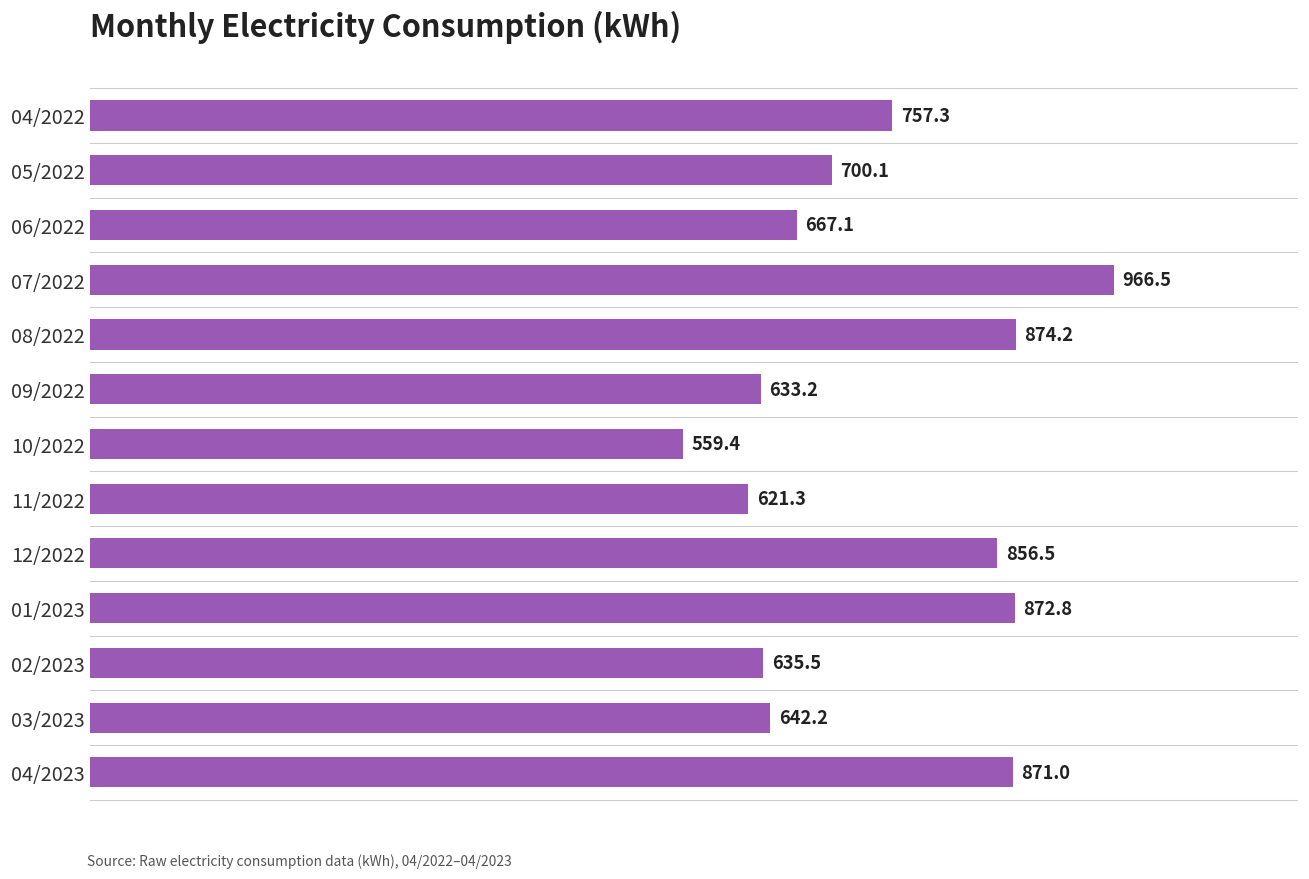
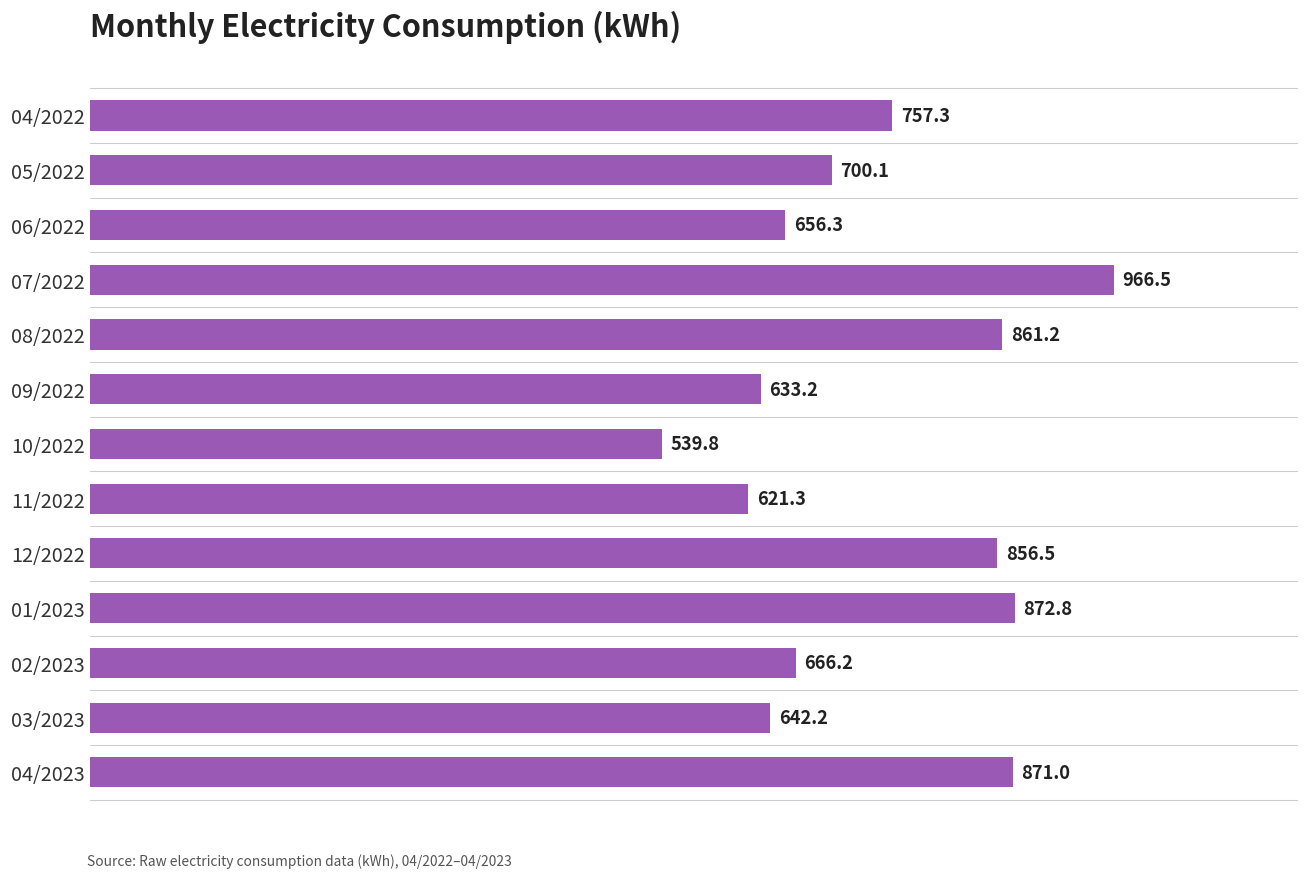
  {
    "04/2022": 757.3,
    "05/2022": 700.1,
-   "06/2022": 667.1,
+   "06/2022": 656.3,
    "07/2022": 966.5,
-   "08/2022": 874.2,
+   "08/2022": 861.2,
    "09/2022": 633.2,
-   "10/2022": 559.4,
+   "10/2022": 539.8,
    "11/2022": 621.3,
    "12/2022": 856.5,
    "01/2023": 872.8,
-   "02/2023": 635.5,
+   "02/2023": 666.2,
    "03/2023": 642.2,
    "04/2023": 871.0
  }
